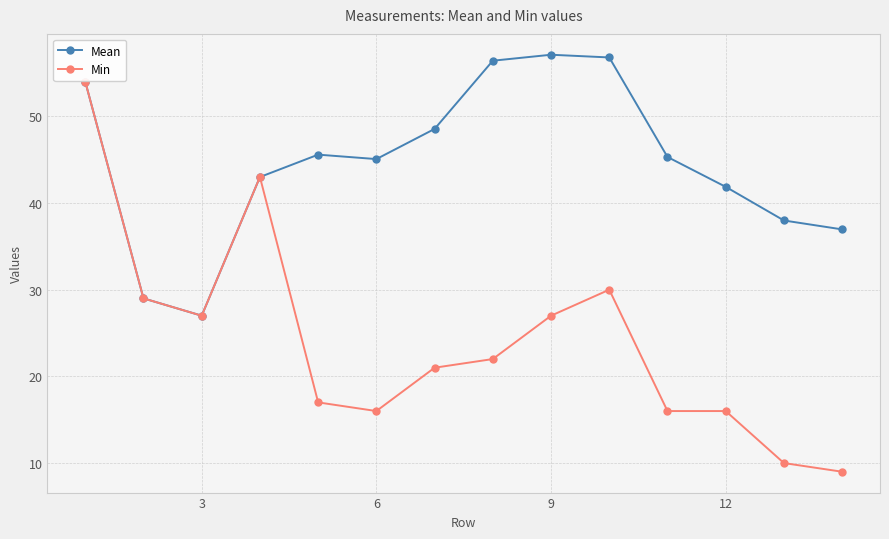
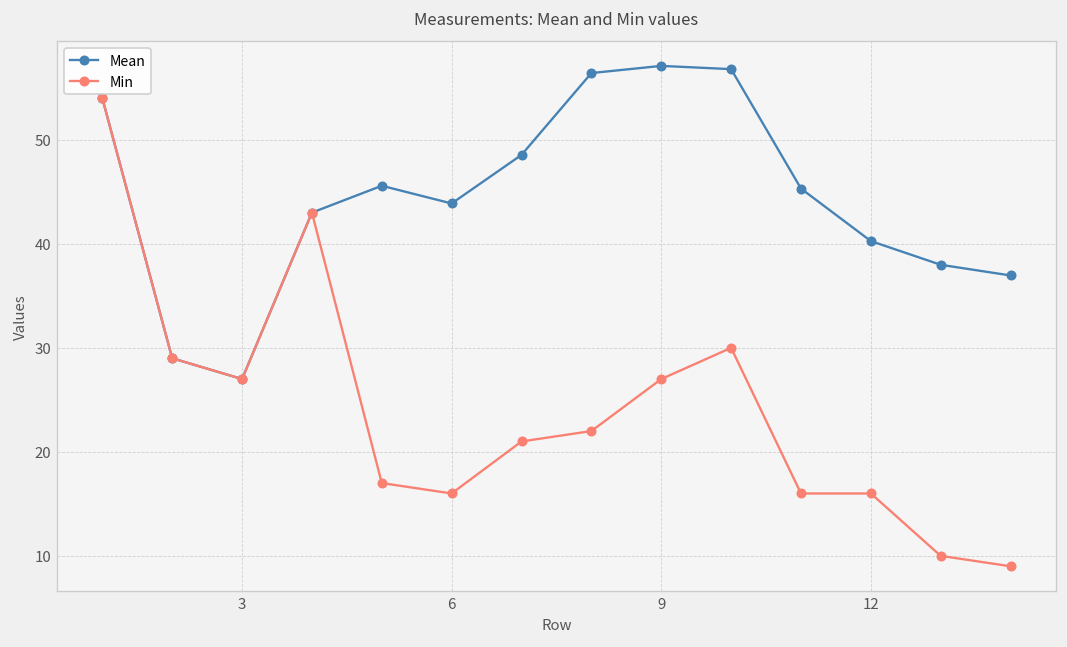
  {
    "Mean": {
-     "6": 45,
+     "6": 44,
      "9": 57,
-     "12": 42
+     "12": 40
    },
    "Min": {
      "6": 16,
      "9": 27,
      "12": 16
    }
  }
